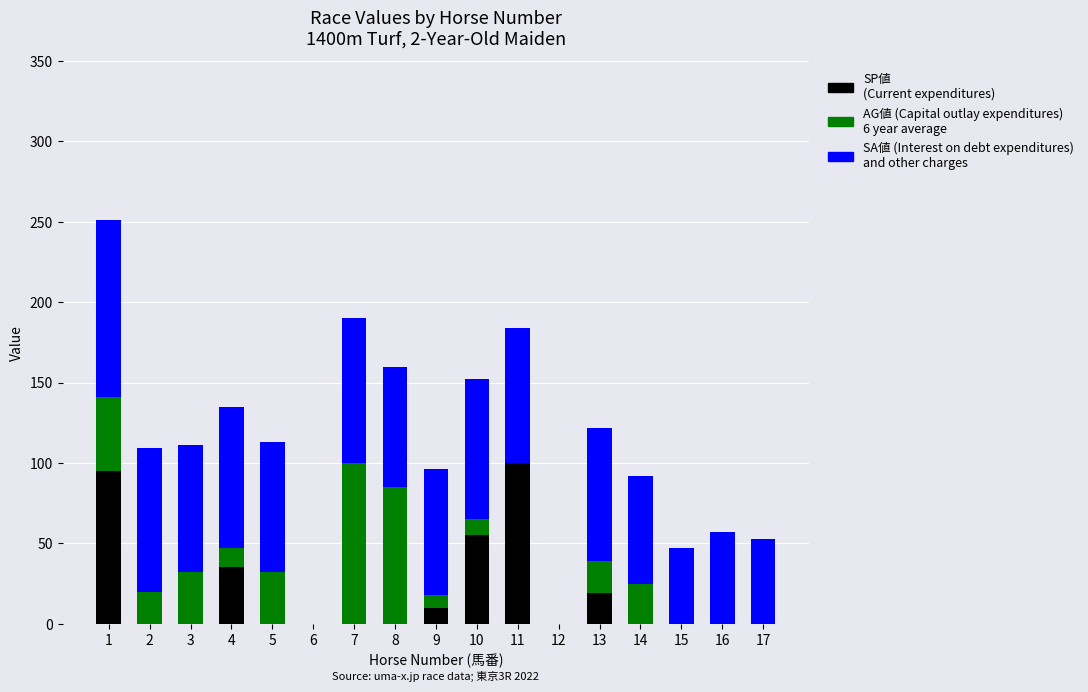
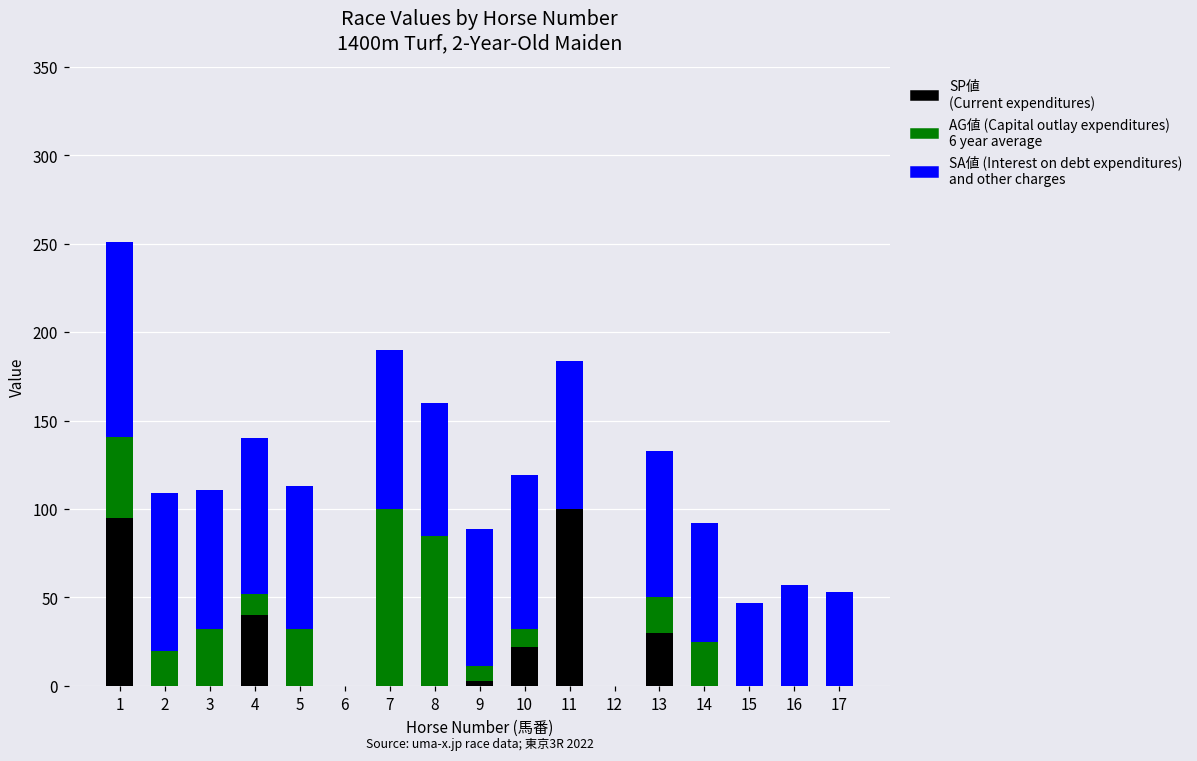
  {
    "SP値 (Current expenditures)": {
      "1": 95,
      "2": 0,
      "3": 0,
-     "4": 35,
+     "4": 40,
      "5": 0,
      "6": 0,
      "7": 0,
      "8": 0,
-     "9": 10,
-     "10": 55,
+     "9": 3,
+     "10": 22,
      "11": 100,
      "12": 0,
-     "13": 19,
+     "13": 30,
      "14": 0,
      "15": 0,
      "16": 0,
      "17": 0
    }
  }
